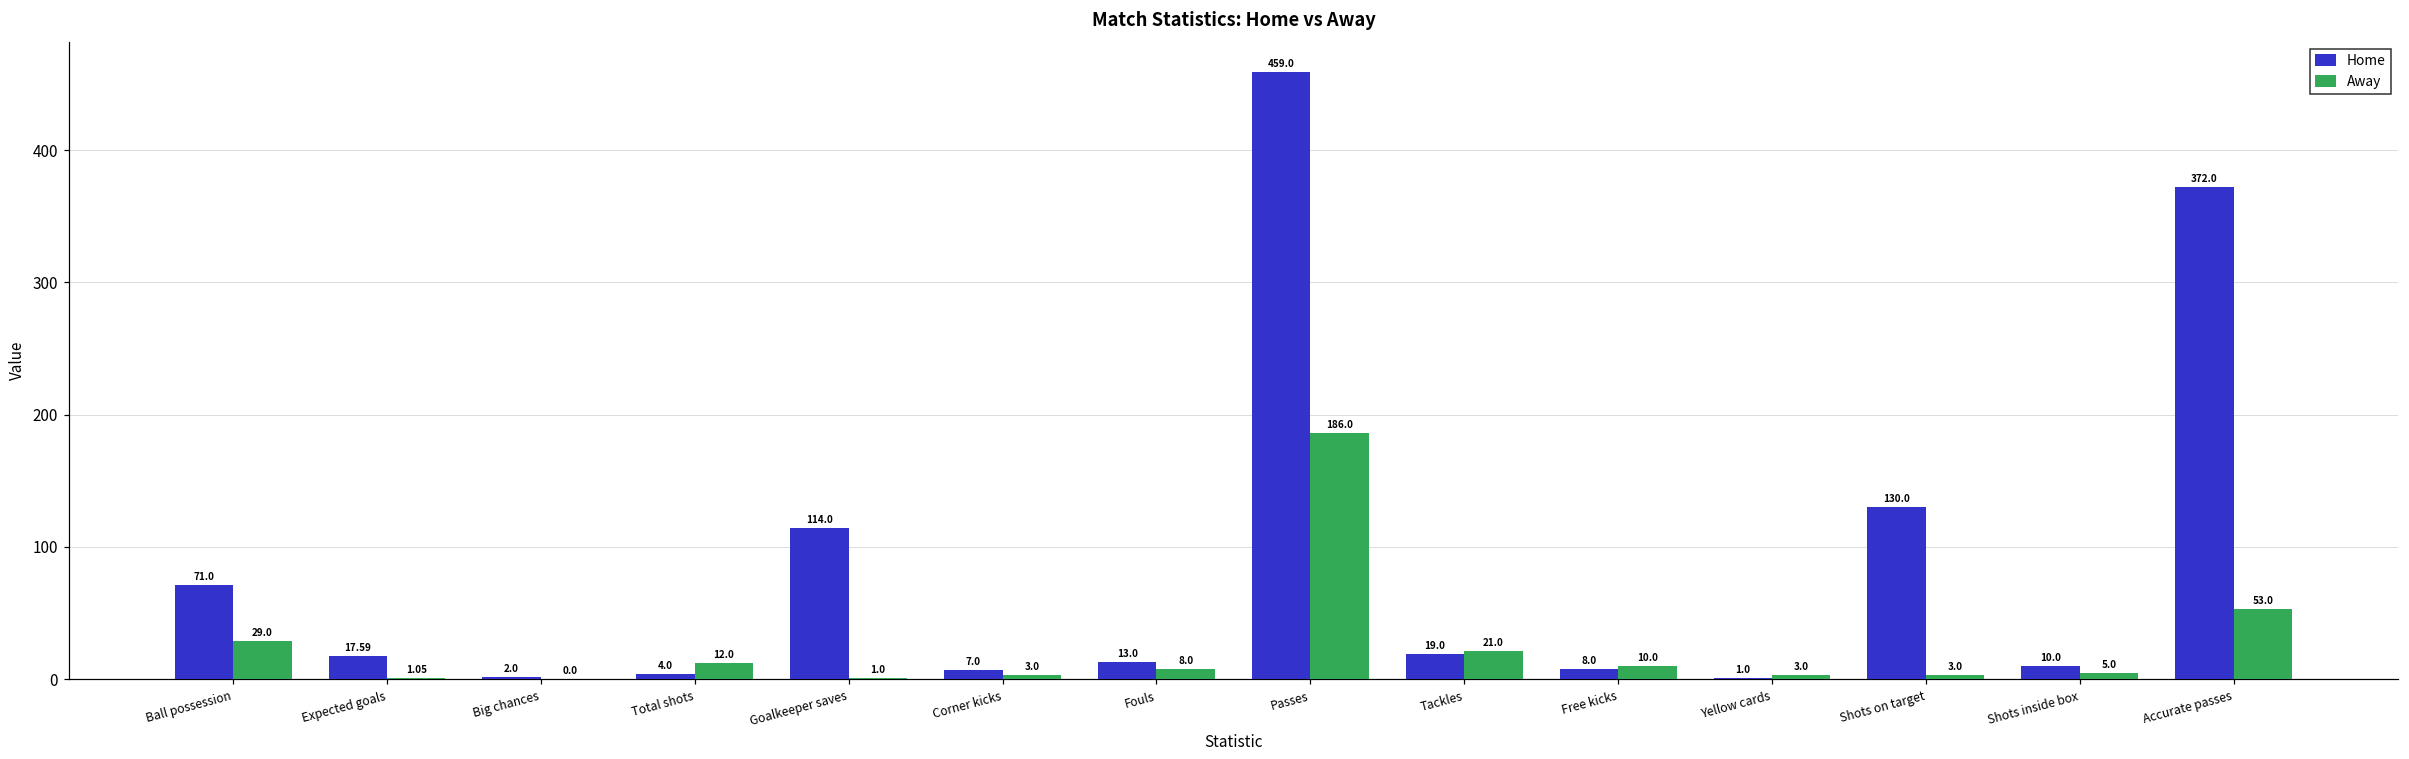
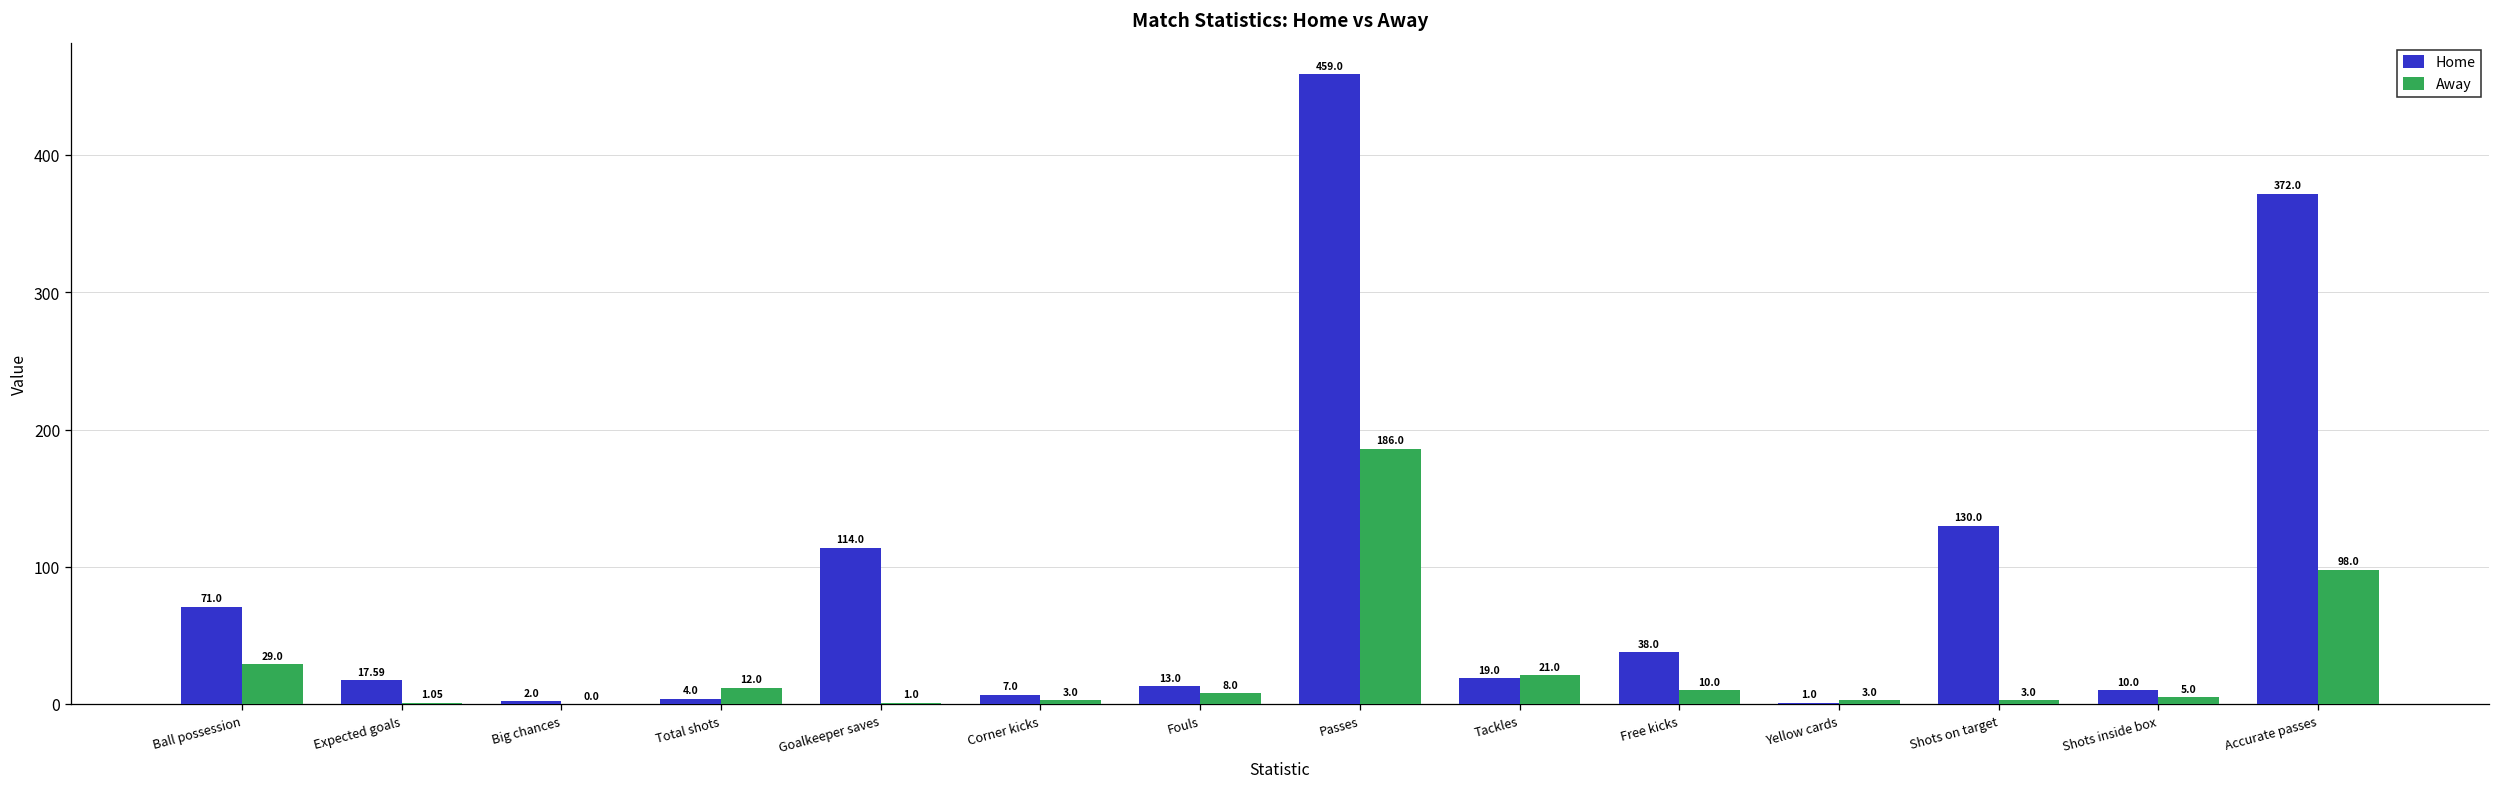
  {
    "Home": {
      "Ball possession": 71.0,
      "Expected goals": 17.59,
      "Big chances": 2.0,
      "Total shots": 4.0,
      "Goalkeeper saves": 114.0,
      "Corner kicks": 7.0,
      "Fouls": 13.0,
      "Passes": 459.0,
      "Tackles": 19.0,
-     "Free kicks": 8.0,
+     "Free kicks": 38.0,
      "Yellow cards": 1.0,
      "Shots on target": 130.0,
      "Shots inside box": 10.0,
      "Accurate passes": 372.0
    },
    "Away": {
      "Ball possession": 29.0,
      "Expected goals": 1.05,
      "Big chances": 0.0,
      "Total shots": 12.0,
      "Goalkeeper saves": 1.0,
      "Corner kicks": 3.0,
      "Fouls": 8.0,
      "Passes": 186.0,
      "Tackles": 21.0,
      "Free kicks": 10.0,
      "Yellow cards": 3.0,
      "Shots on target": 3.0,
      "Shots inside box": 5.0,
-     "Accurate passes": 53.0
+     "Accurate passes": 98.0
    }
  }
